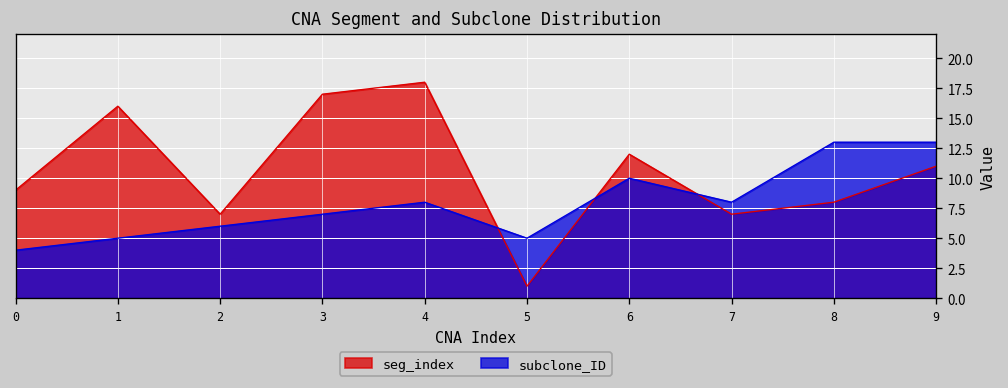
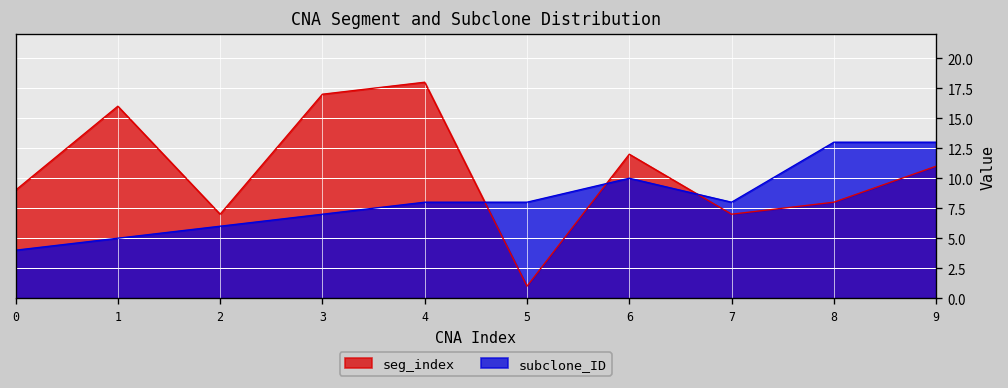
  {
    "seg_index": {
      "0": 9,
      "1": 16,
      "2": 7,
      "3": 17,
      "4": 18,
      "5": 1,
      "6": 12,
      "7": 7,
      "8": 8,
      "9": 11
    },
    "subclone_ID": {
      "0": 4,
      "1": 5,
      "2": 6,
      "3": 7,
      "4": 8,
-     "5": 5,
+     "5": 8,
      "6": 10,
      "7": 8,
      "8": 13,
      "9": 13
    }
  }
